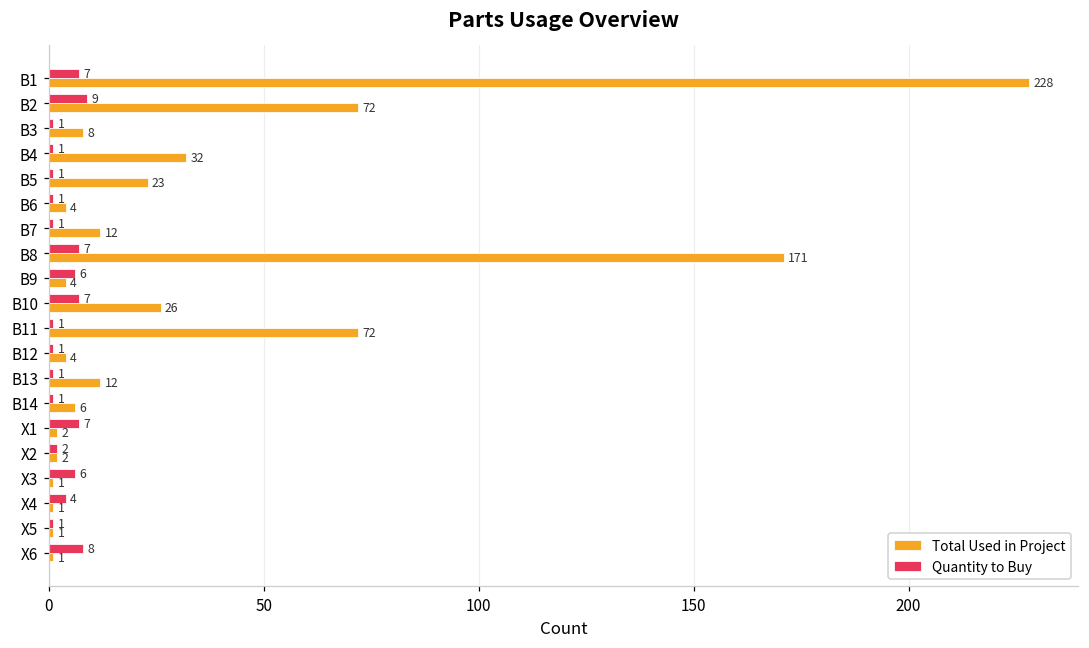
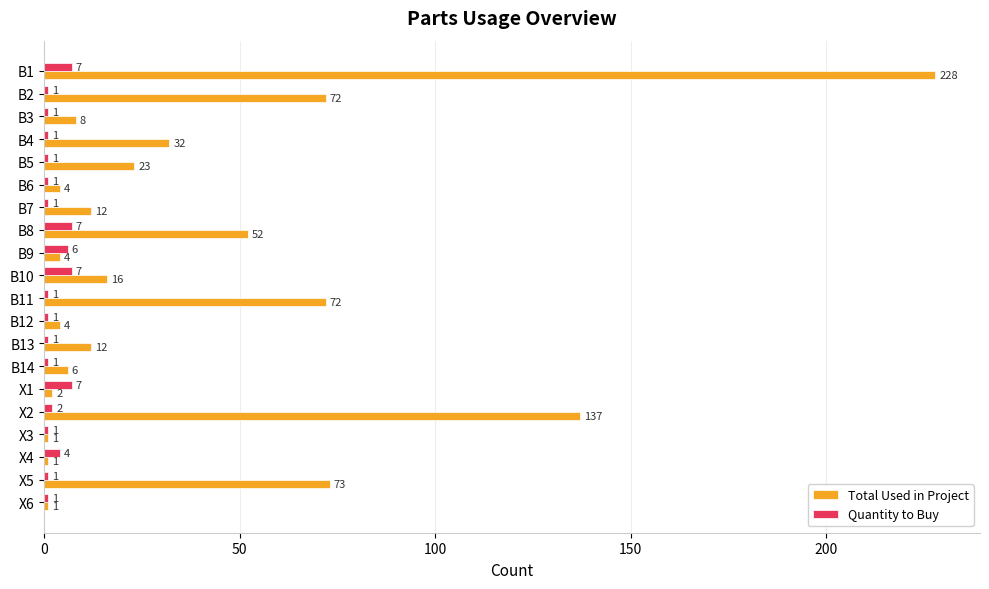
  {
    "Total Used in Project": {
      "B1": 228,
      "B2": 72,
      "B3": 8,
      "B4": 32,
      "B5": 23,
      "B6": 4,
      "B7": 12,
-     "B8": 171,
+     "B8": 52,
      "B9": 4,
-     "B10": 26,
+     "B10": 16,
      "B11": 72,
      "B12": 4,
      "B13": 12,
      "B14": 6,
      "X1": 2,
-     "X2": 2,
+     "X2": 137,
      "X3": 1,
      "X4": 1,
-     "X5": 1,
+     "X5": 73,
      "X6": 1
    },
    "Quantity to Buy": {
      "B1": 7,
-     "B2": 9,
+     "B2": 1,
      "B3": 1,
      "B4": 1,
      "B5": 1,
      "B6": 1,
      "B7": 1,
      "B8": 7,
      "B9": 6,
      "B10": 7,
      "B11": 1,
      "B12": 1,
      "B13": 1,
      "B14": 1,
      "X1": 7,
-     "X3": 6,
+     "X3": 1,
      "X4": 4,
-     "X6": 8
+     "X6": 1
    }
  }
